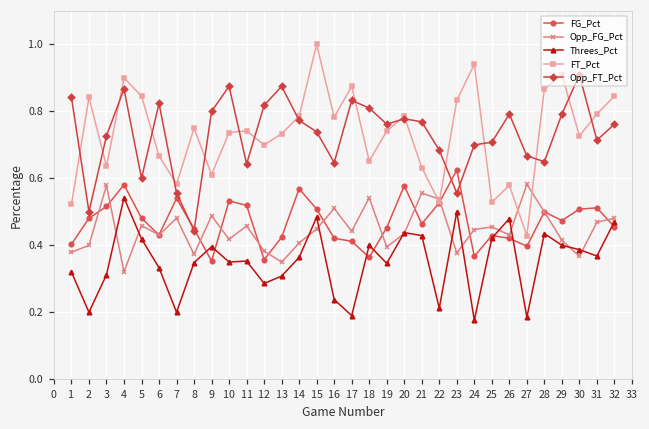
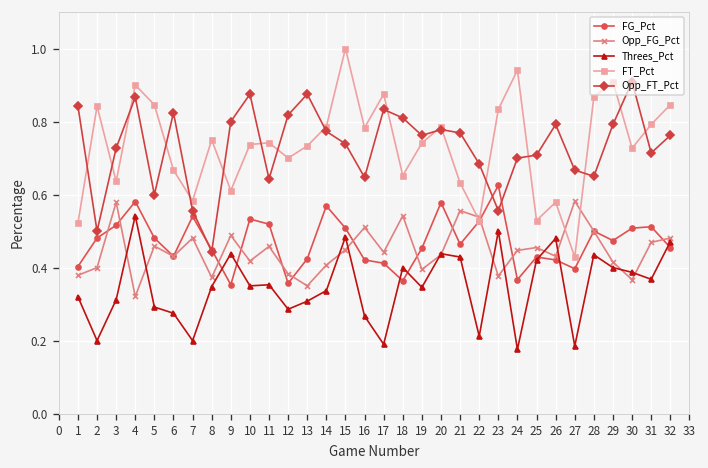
  {
    "Threes_Pct": {
      "1": 0.32,
      "2": 0.20,
      "3": 0.31,
      "4": 0.54,
-     "5": 0.42,
-     "6": 0.33,
+     "5": 0.29,
+     "6": 0.28,
      "7": 0.20,
      "8": 0.35,
-     "9": 0.40,
+     "9": 0.44,
      "10": 0.35,
      "11": 0.35,
      "12": 0.29,
      "13": 0.31,
-     "14": 0.36,
+     "14": 0.34,
      "15": 0.48,
-     "16": 0.24,
+     "16": 0.27,
      "17": 0.19,
      "18": 0.40,
      "19": 0.35,
      "21": 0.43,
      "22": 0.21,
      "23": 0.50,
      "24": 0.18,
      "26": 0.48,
      "27": 0.19,
      "28": 0.44,
      "29": 0.40,
      "30": 0.39,
      "31": 0.37,
      "32": 0.47
    }
  }
